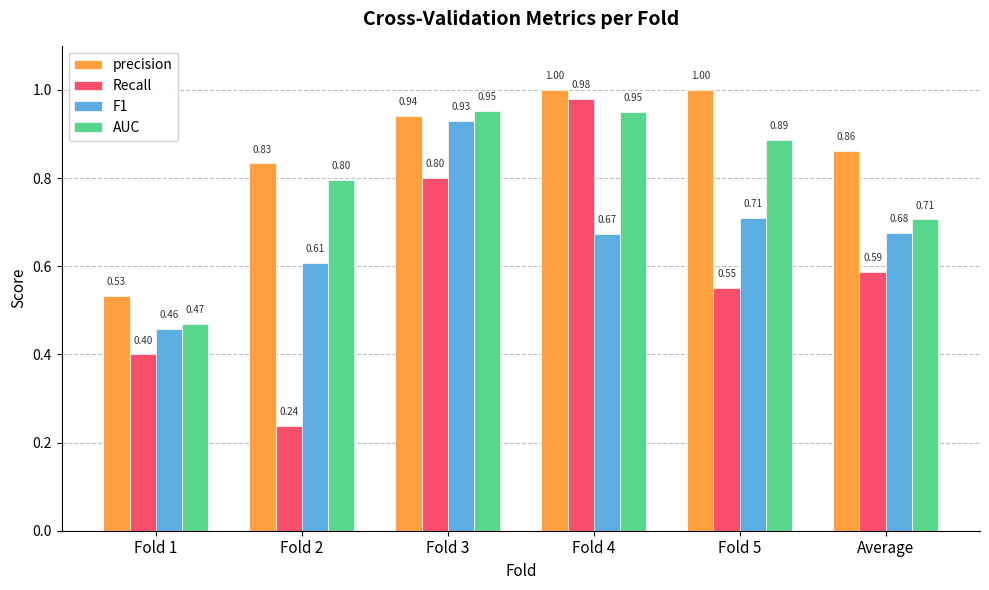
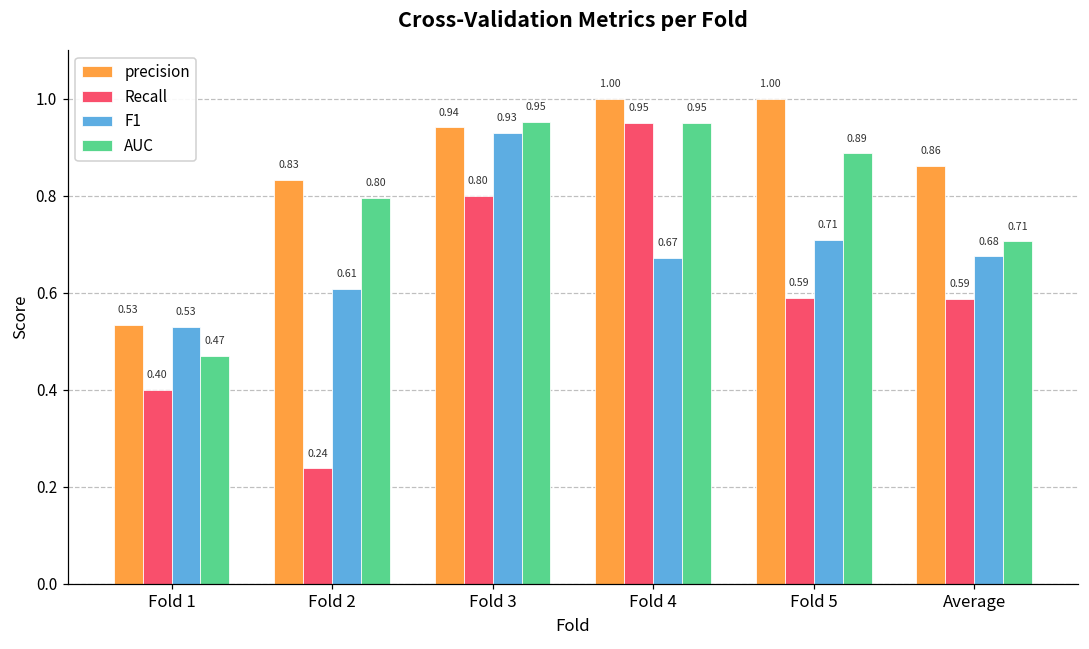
  {
    "precision": {
      "Fold 1": 0.53,
      "Fold 2": 0.83,
      "Fold 3": 0.94,
      "Fold 4": 1.00,
      "Fold 5": 1.00,
      "Average": 0.86
    },
    "Recall": {
      "Fold 1": 0.40,
      "Fold 2": 0.24,
      "Fold 3": 0.80,
-     "Fold 4": 0.98,
-     "Fold 5": 0.55,
+     "Fold 4": 0.95,
+     "Fold 5": 0.59,
      "Average": 0.59
    },
    "F1": {
-     "Fold 1": 0.46,
+     "Fold 1": 0.53,
      "Fold 2": 0.61,
      "Fold 3": 0.93,
      "Fold 4": 0.67,
      "Fold 5": 0.71,
      "Average": 0.68
    },
    "AUC": {
      "Fold 1": 0.47,
      "Fold 2": 0.80,
      "Fold 3": 0.95,
      "Fold 4": 0.95,
      "Fold 5": 0.89,
      "Average": 0.71
    }
  }
